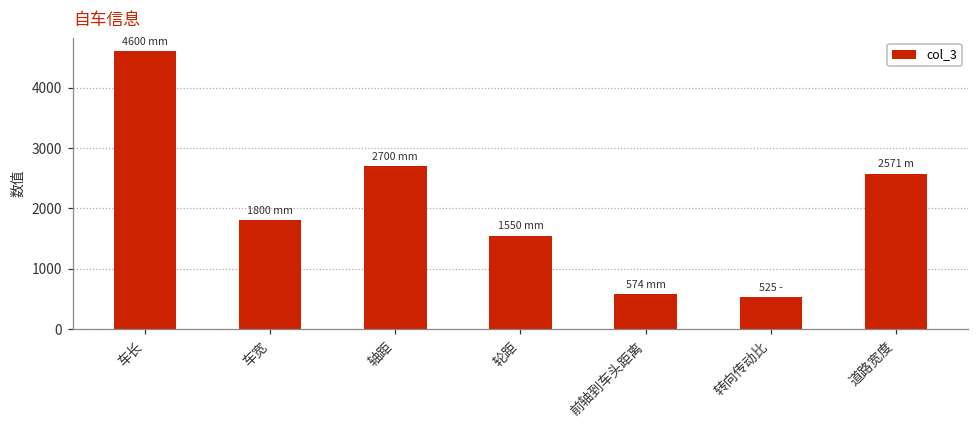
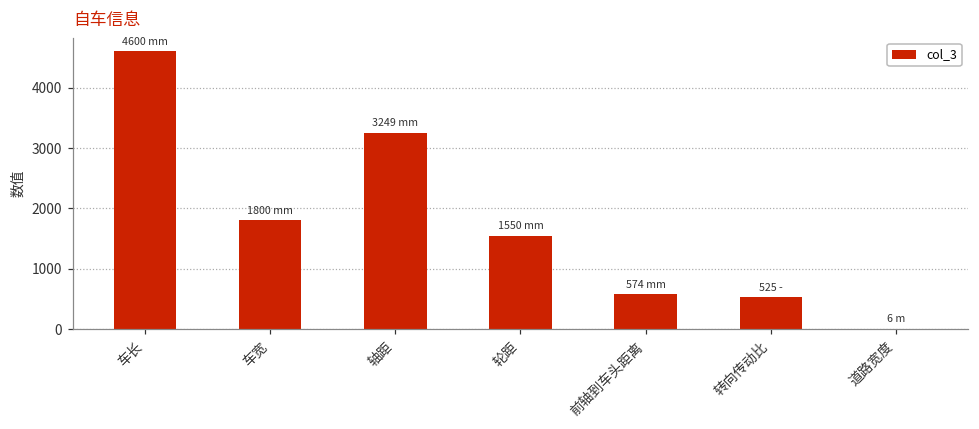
  {
    "车长": 4600,
    "车宽": 1800,
-   "轴距": 2700,
+   "轴距": 3249,
    "轮距": 1550,
    "前轴到车头距离": 574,
    "转向传动比": 525,
-   "道路宽度": 2571
+   "道路宽度": 6
  }
